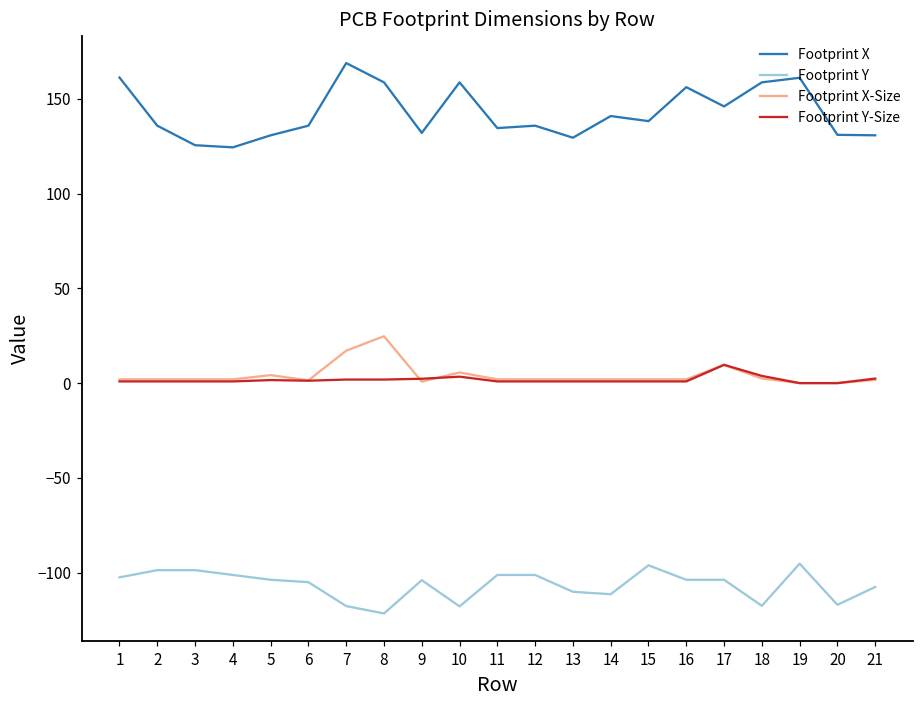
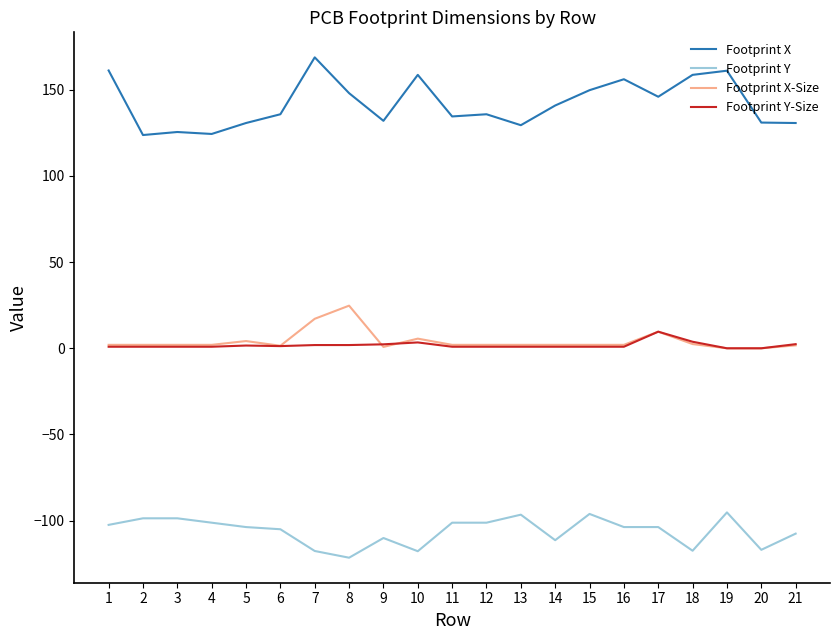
  {
    "Footprint X": {
      "1": 161,
-     "2": 136,
+     "2": 124,
      "3": 126,
      "4": 124,
      "5": 131,
      "6": 136,
      "7": 169,
-     "8": 159,
+     "8": 148,
      "9": 132,
      "10": 159,
      "11": 135,
      "12": 136,
      "13": 129,
      "14": 141,
-     "15": 138,
+     "15": 150,
      "16": 156,
      "17": 146,
      "18": 159,
      "19": 161,
      "20": 131,
      "21": 131
    },
    "Footprint Y": {
      "1": -102,
      "2": -99,
      "3": -99,
      "4": -101,
      "5": -104,
      "6": -105,
      "7": -118,
      "8": -122,
-     "9": -104,
+     "9": -110,
      "10": -118,
      "11": -101,
      "12": -101,
-     "13": -110,
+     "13": -97,
      "14": -111,
      "15": -96,
      "16": -104,
      "17": -104,
      "18": -117,
      "19": -95,
      "20": -117,
      "21": -108
    },
    "Footprint X-Size": {
      "5": 4,
      "7": 17,
      "8": 25,
      "9": 1,
      "10": 6
    },
    "Footprint Y-Size": {
      "5": 2,
      "7": 2,
      "8": 2,
      "9": 2,
      "10": 3
    }
  }
